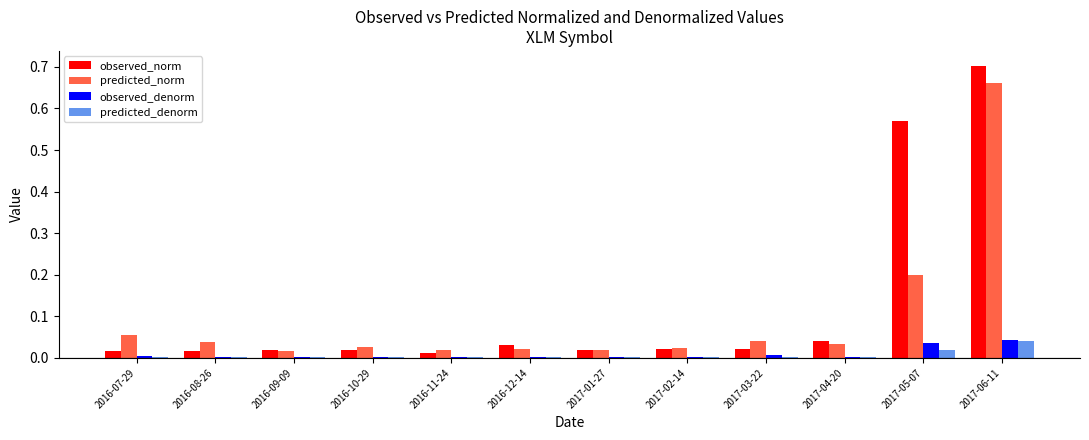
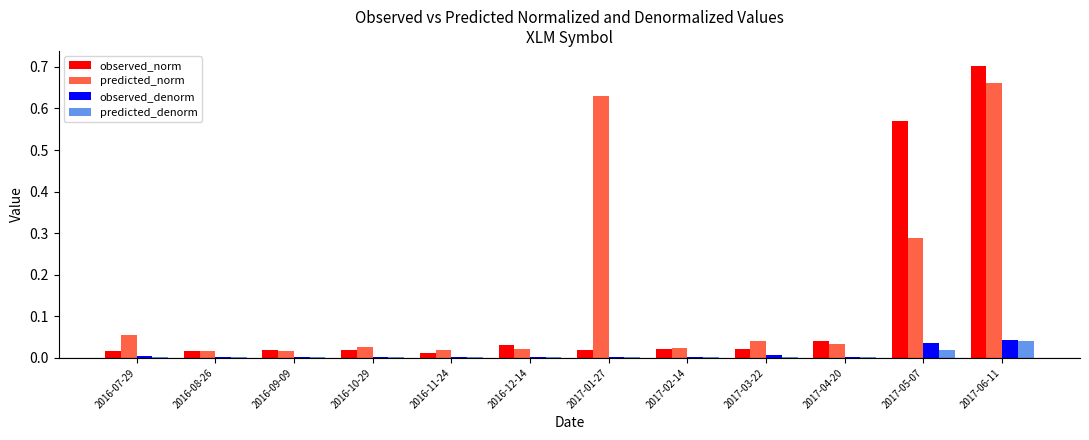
  {
    "observed_norm": {
      "2016-07-29": 0.02,
      "2016-08-26": 0.02,
      "2016-09-09": 0.02,
      "2016-10-29": 0.02,
      "2016-11-24": 0.01,
      "2016-12-14": 0.03,
      "2017-01-27": 0.02,
      "2017-02-14": 0.02,
      "2017-03-22": 0.02,
      "2017-04-20": 0.04,
      "2017-05-07": 0.57,
      "2017-06-11": 0.70
    },
    "predicted_norm": {
      "2016-07-29": 0.06,
-     "2016-08-26": 0.04,
+     "2016-08-26": 0.02,
      "2016-09-09": 0.02,
      "2016-10-29": 0.03,
      "2016-11-24": 0.02,
      "2016-12-14": 0.02,
-     "2017-01-27": 0.02,
+     "2017-01-27": 0.63,
      "2017-02-14": 0.02,
      "2017-03-22": 0.04,
      "2017-04-20": 0.03,
-     "2017-05-07": 0.20,
+     "2017-05-07": 0.29,
      "2017-06-11": 0.66
    },
    "observed_denorm": {
      "2017-03-22": 0.01,
      "2017-05-07": 0.04,
      "2017-06-11": 0.04
    },
    "predicted_denorm": {
      "2017-05-07": 0.02,
      "2017-06-11": 0.04
    }
  }
